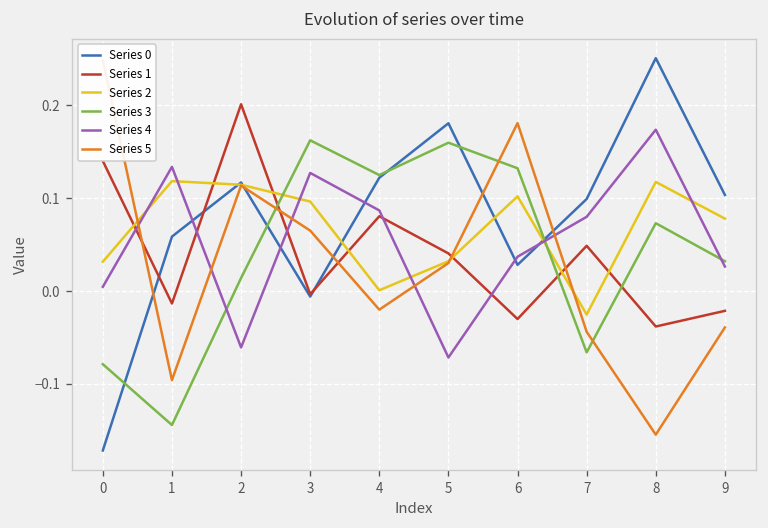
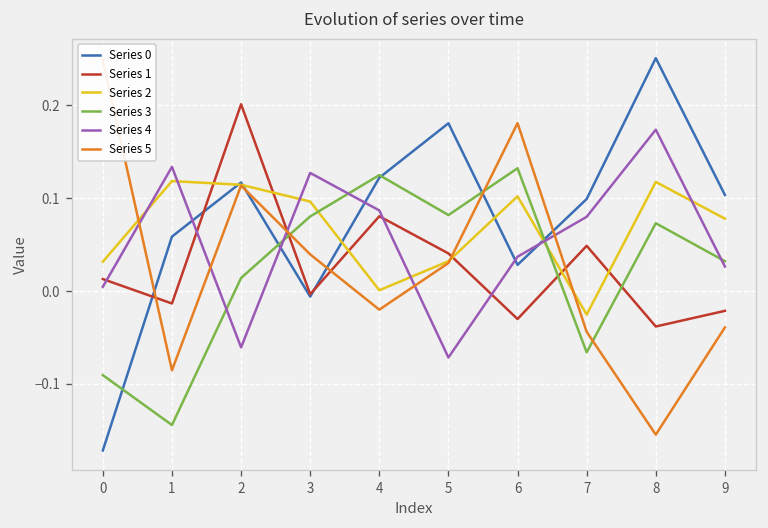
  {
    "Series 0": {
      "0": -0.17,
      "1": 0.06,
      "5": 0.18,
      "6": 0.03,
      "7": 0.10,
      "8": 0.25,
      "9": 0.10
    },
    "Series 1": {
-     "0": 0.14,
+     "0": 0.01,
      "1": -0.01,
      "2": 0.20,
      "4": 0.08,
      "5": 0.04,
      "6": -0.03,
      "7": 0.05,
      "8": -0.04,
      "9": -0.02
    },
    "Series 2": {
      "0": 0.03,
      "1": 0.12,
      "3": 0.10,
      "4": 0.00,
      "6": 0.10,
      "7": -0.03,
      "8": 0.12,
      "9": 0.08
    },
    "Series 3": {
-     "0": -0.08,
+     "0": -0.09,
      "1": -0.14,
      "2": 0.01,
-     "3": 0.16,
-     "5": 0.16,
+     "3": 0.08,
+     "5": 0.08,
      "6": 0.13,
      "7": -0.07,
      "8": 0.07,
      "9": 0.03
    },
    "Series 4": {
      "0": 0.00,
      "1": 0.13,
      "2": -0.06,
      "3": 0.13,
      "4": 0.09,
      "5": -0.07,
      "6": 0.04,
      "7": 0.08,
      "8": 0.17,
      "9": 0.03
    },
    "Series 5": {
-     "1": -0.10,
-     "3": 0.07,
+     "1": -0.09,
+     "3": 0.04,
      "4": -0.02,
      "6": 0.18,
      "7": -0.04,
      "8": -0.15,
      "9": -0.04
    }
  }
